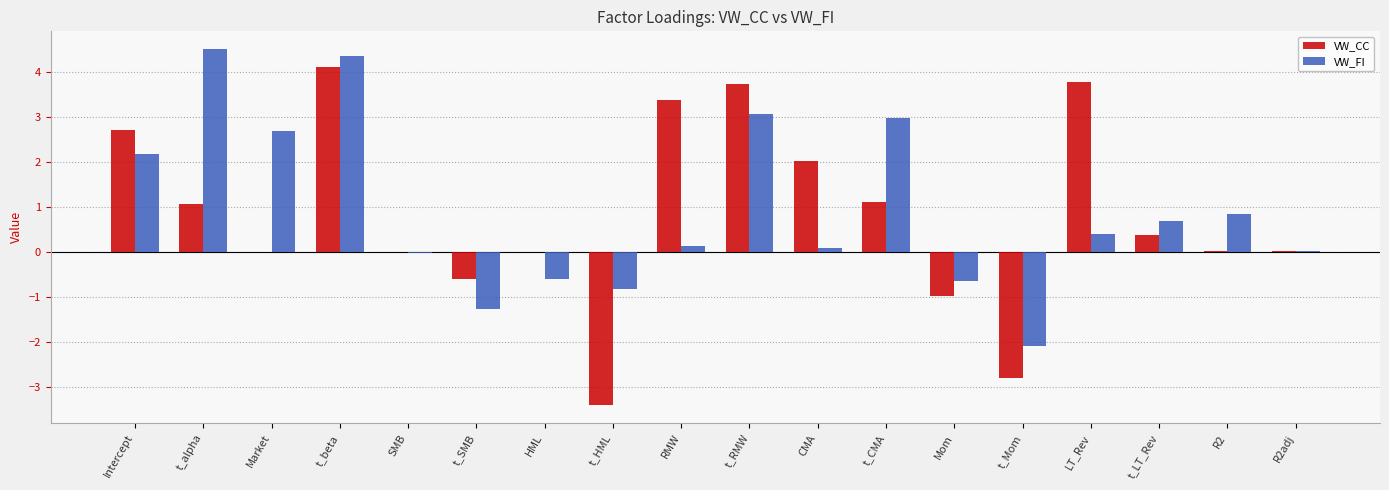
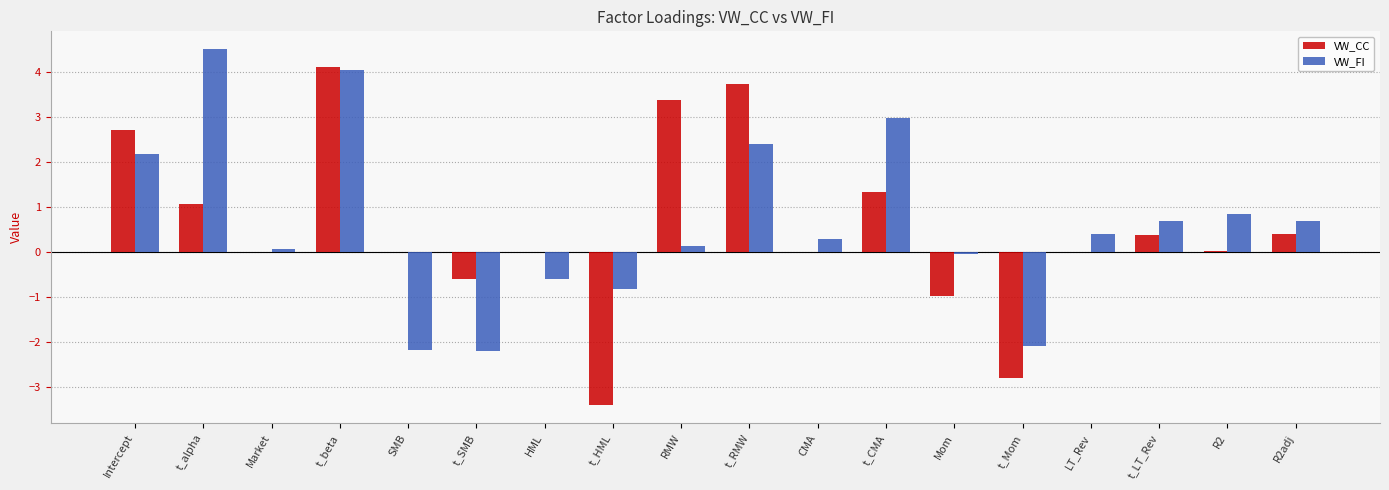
  {
    "VW_CC": {
      "Intercept": 2.7,
      "t_alpha": 1.1,
      "t_beta": 4.1,
      "t_SMB": -0.6,
      "t_HML": -3.4,
      "RMW": 3.4,
      "t_RMW": 3.7,
-     "CMA": 2.0,
-     "t_CMA": 1.1,
+     "CMA": 0.0,
+     "t_CMA": 1.3,
      "Mom": -1.0,
      "t_Mom": -2.8,
-     "LT_Rev": 3.8,
+     "LT_Rev": 0.0,
      "t_LT_Rev": 0.4,
-     "R2adj": 0.0
+     "R2adj": 0.4
    },
    "VW_FI": {
      "Intercept": 2.2,
      "t_alpha": 4.5,
-     "Market": 2.7,
-     "t_beta": 4.4,
-     "SMB": 0.0,
-     "t_SMB": -1.3,
+     "Market": 0.1,
+     "t_beta": 4.0,
+     "SMB": -2.2,
+     "t_SMB": -2.2,
      "HML": -0.6,
      "t_HML": -0.8,
      "RMW": 0.1,
-     "t_RMW": 3.1,
-     "CMA": 0.1,
+     "t_RMW": 2.4,
+     "CMA": 0.3,
      "t_CMA": 3.0,
-     "Mom": -0.7,
+     "Mom": 0.0,
      "t_Mom": -2.1,
      "LT_Rev": 0.4,
      "t_LT_Rev": 0.7,
      "R2": 0.8,
-     "R2adj": 0.0
+     "R2adj": 0.7
    }
  }
